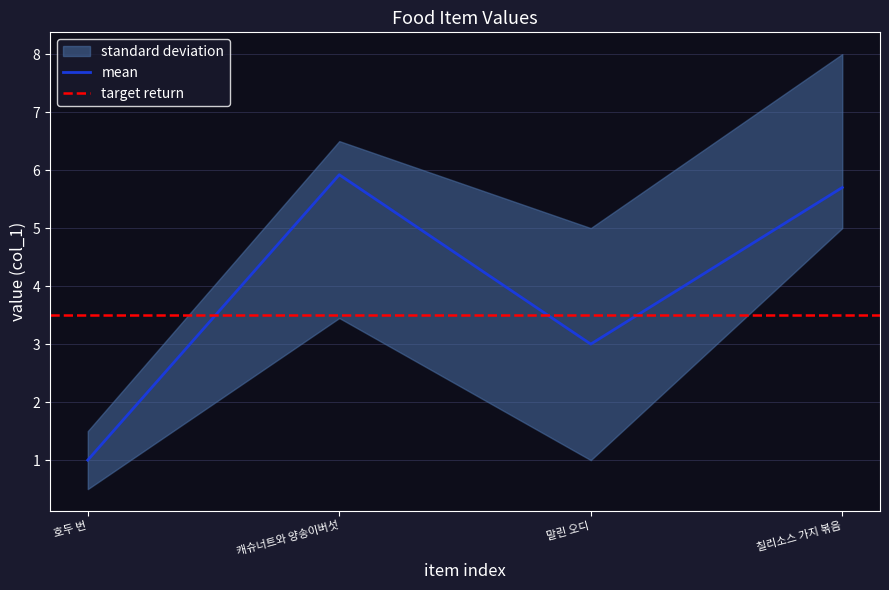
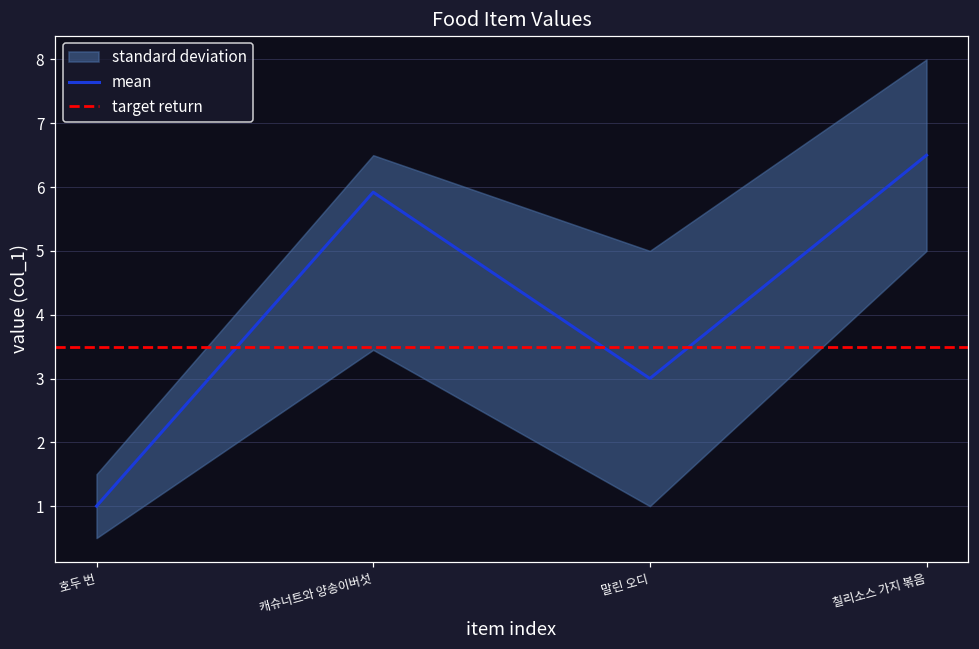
  {
    "mean": {
      "호두 번": 1.0,
      "캐슈너트와 양송이버섯": 5.9,
      "말린 오디": 3.0,
-     "칠리소스 가지 볶음": 5.7
+     "칠리소스 가지 볶음": 6.5
    }
  }
